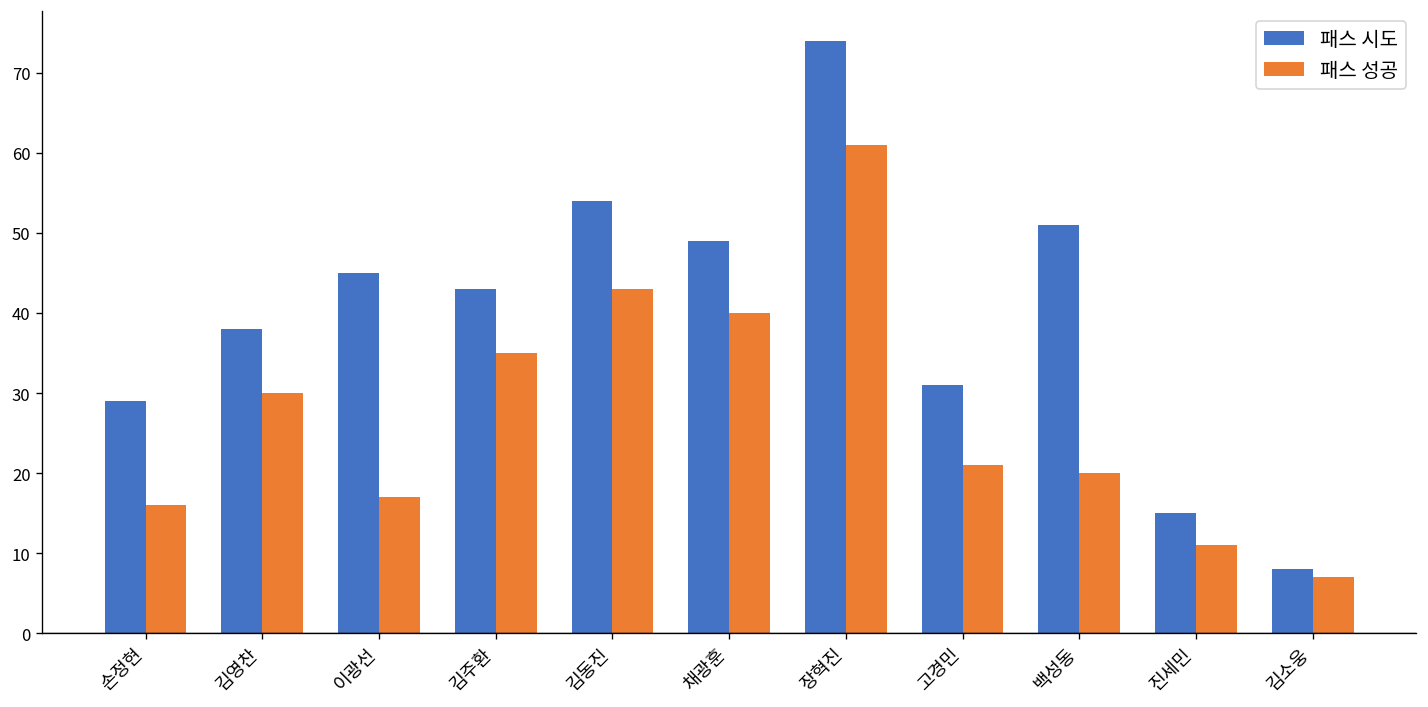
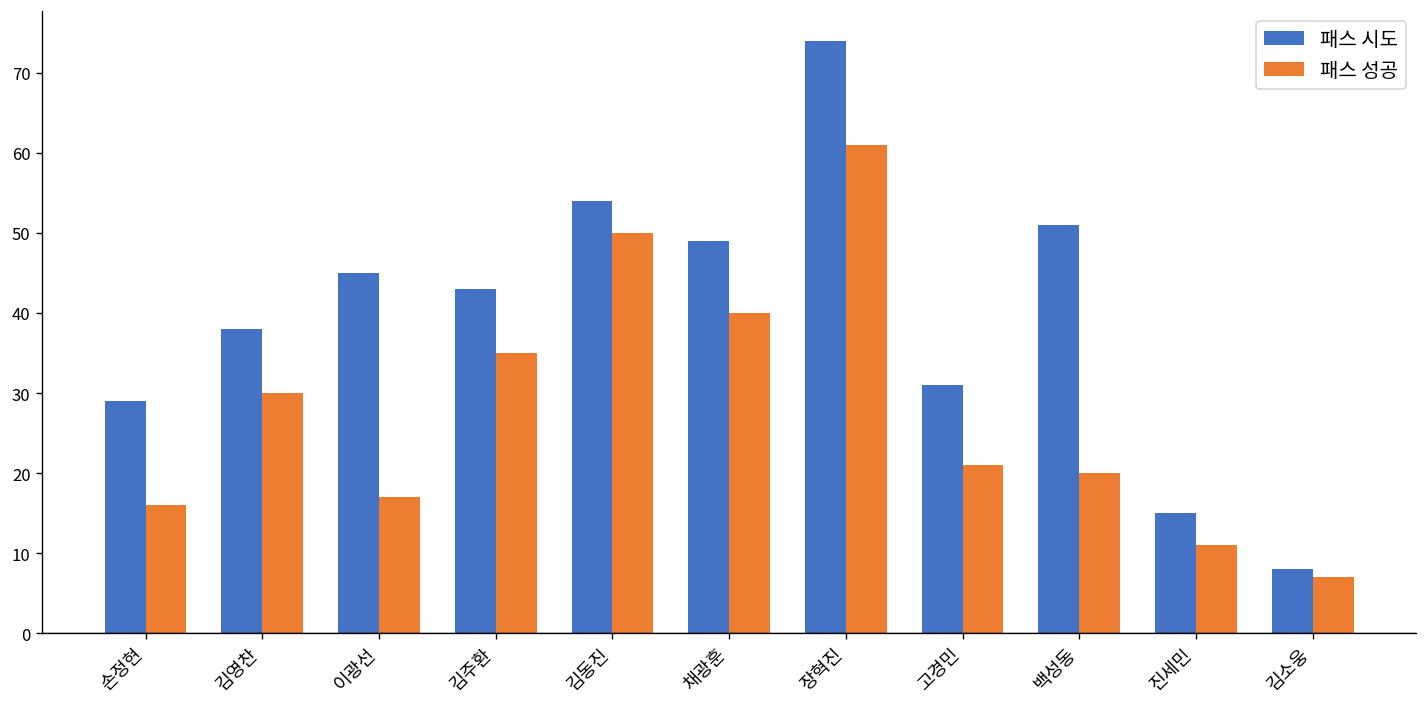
  {
    "패스 시도": {
      "손정현": 29,
      "김영찬": 38,
      "이광선": 45,
      "김주환": 43,
      "김동진": 54,
      "채광훈": 49,
      "장혁진": 74,
      "고경민": 31,
      "백성동": 51,
      "진세민": 15,
      "김소웅": 8
    },
    "패스 성공": {
      "손정현": 16,
      "김영찬": 30,
      "이광선": 17,
      "김주환": 35,
-     "김동진": 43,
+     "김동진": 50,
      "채광훈": 40,
      "장혁진": 61,
      "고경민": 21,
      "백성동": 20,
      "진세민": 11,
      "김소웅": 7
    }
  }
